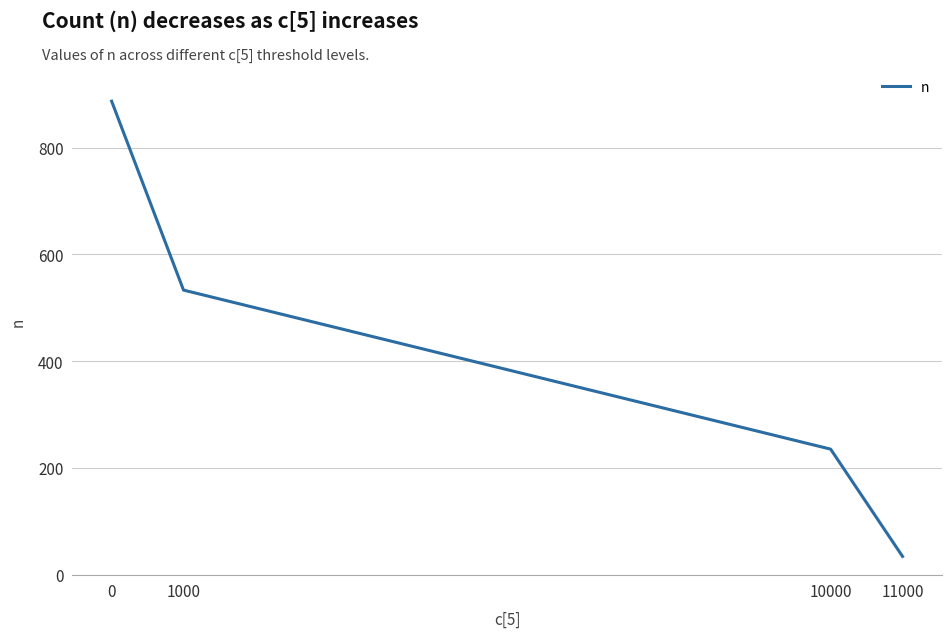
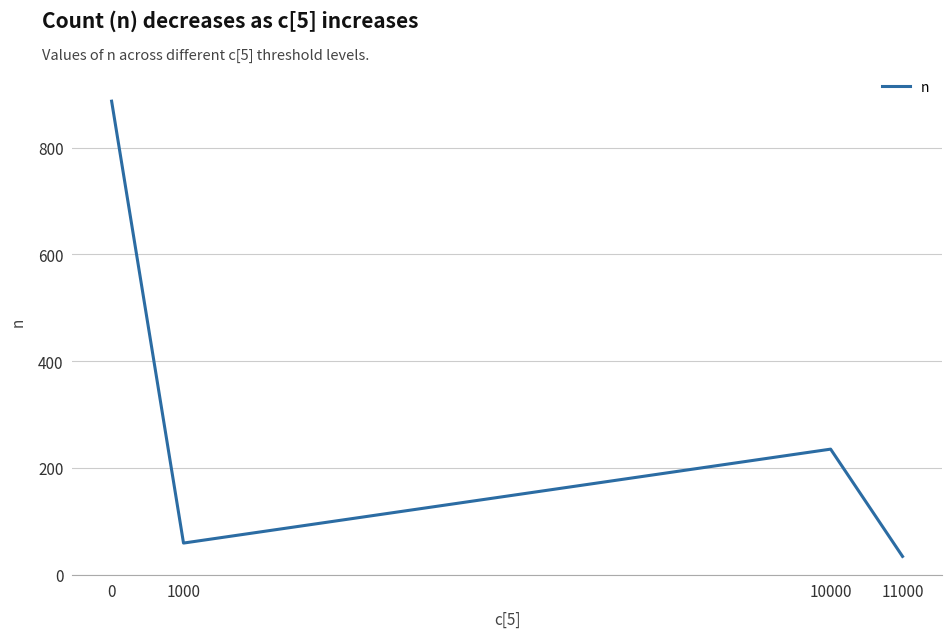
  {
    "0": 890,
-   "1000": 530,
+   "1000": 60,
    "10000": 240,
    "11000": 30
  }
